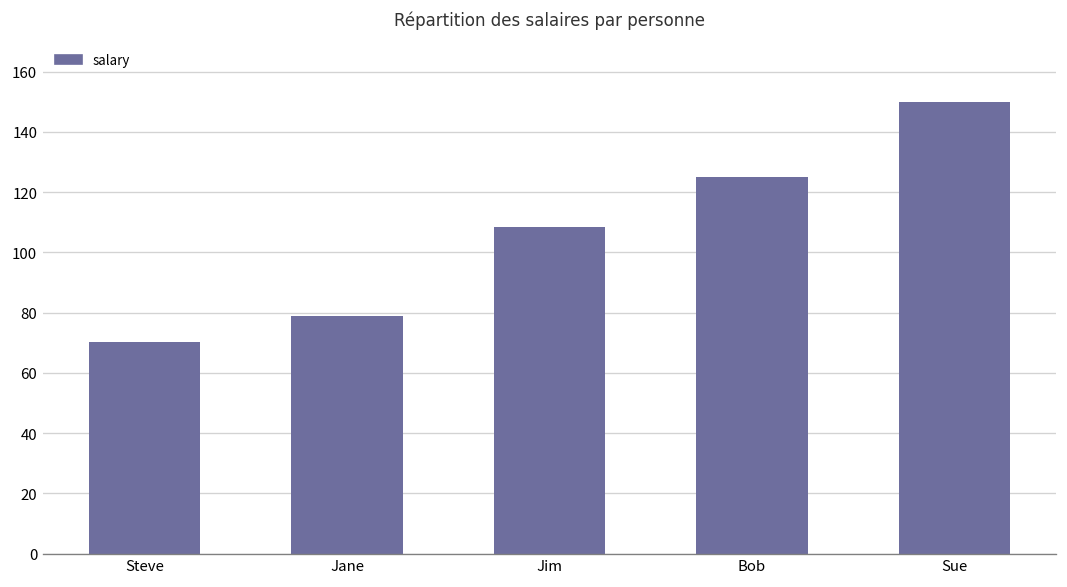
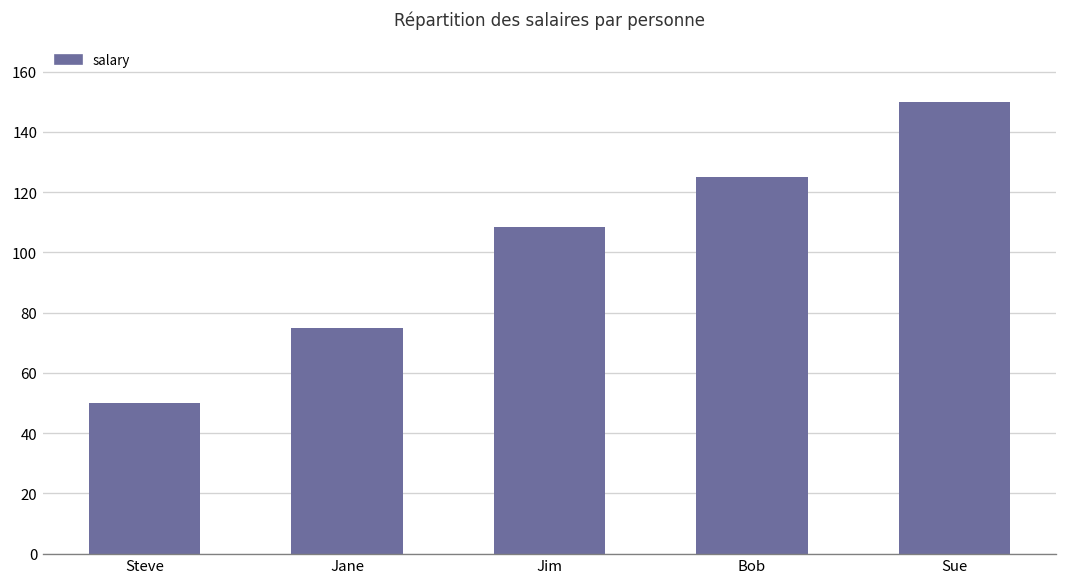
  {
-   "Steve": 70,
-   "Jane": 79,
+   "Steve": 50,
+   "Jane": 75,
    "Jim": 108,
    "Bob": 125,
    "Sue": 150
  }
